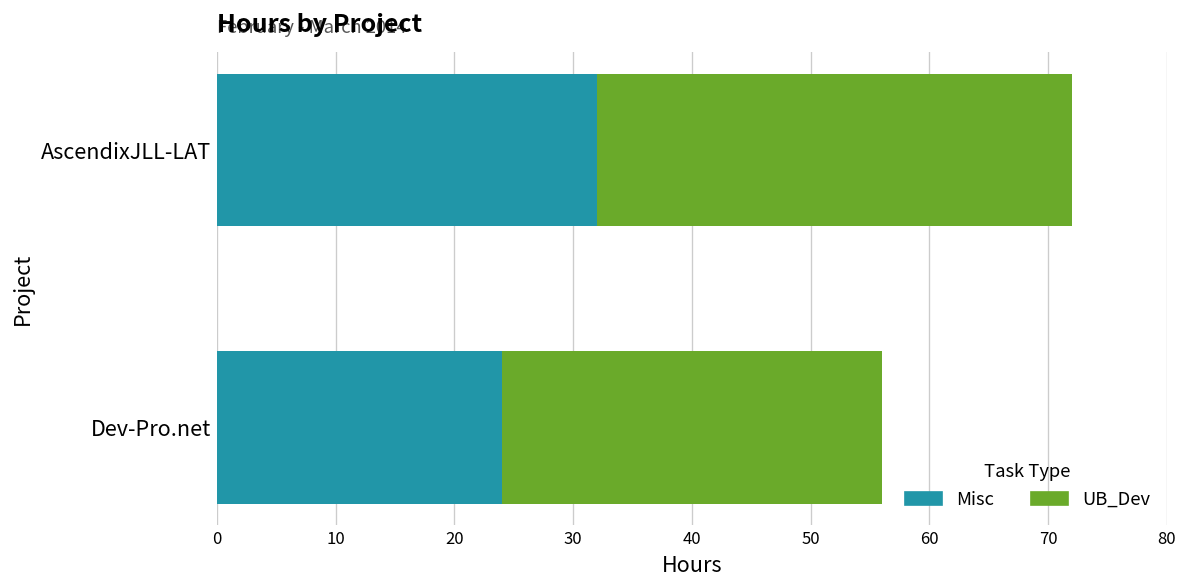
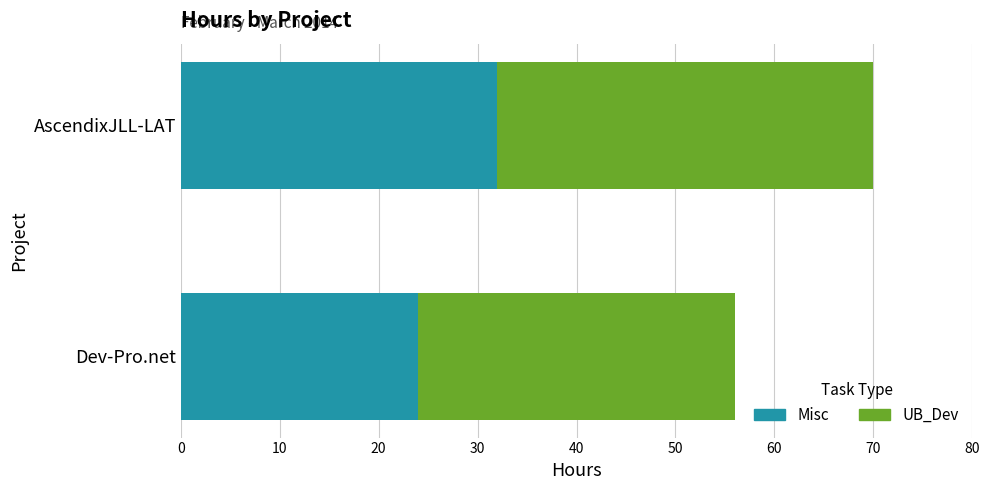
  {
    "Misc": {
      "AscendixJLL-LAT": 32,
      "Dev-Pro.net": 24
    },
    "UB_Dev": {
-     "AscendixJLL-LAT": 40,
+     "AscendixJLL-LAT": 38,
      "Dev-Pro.net": 32
    }
  }
